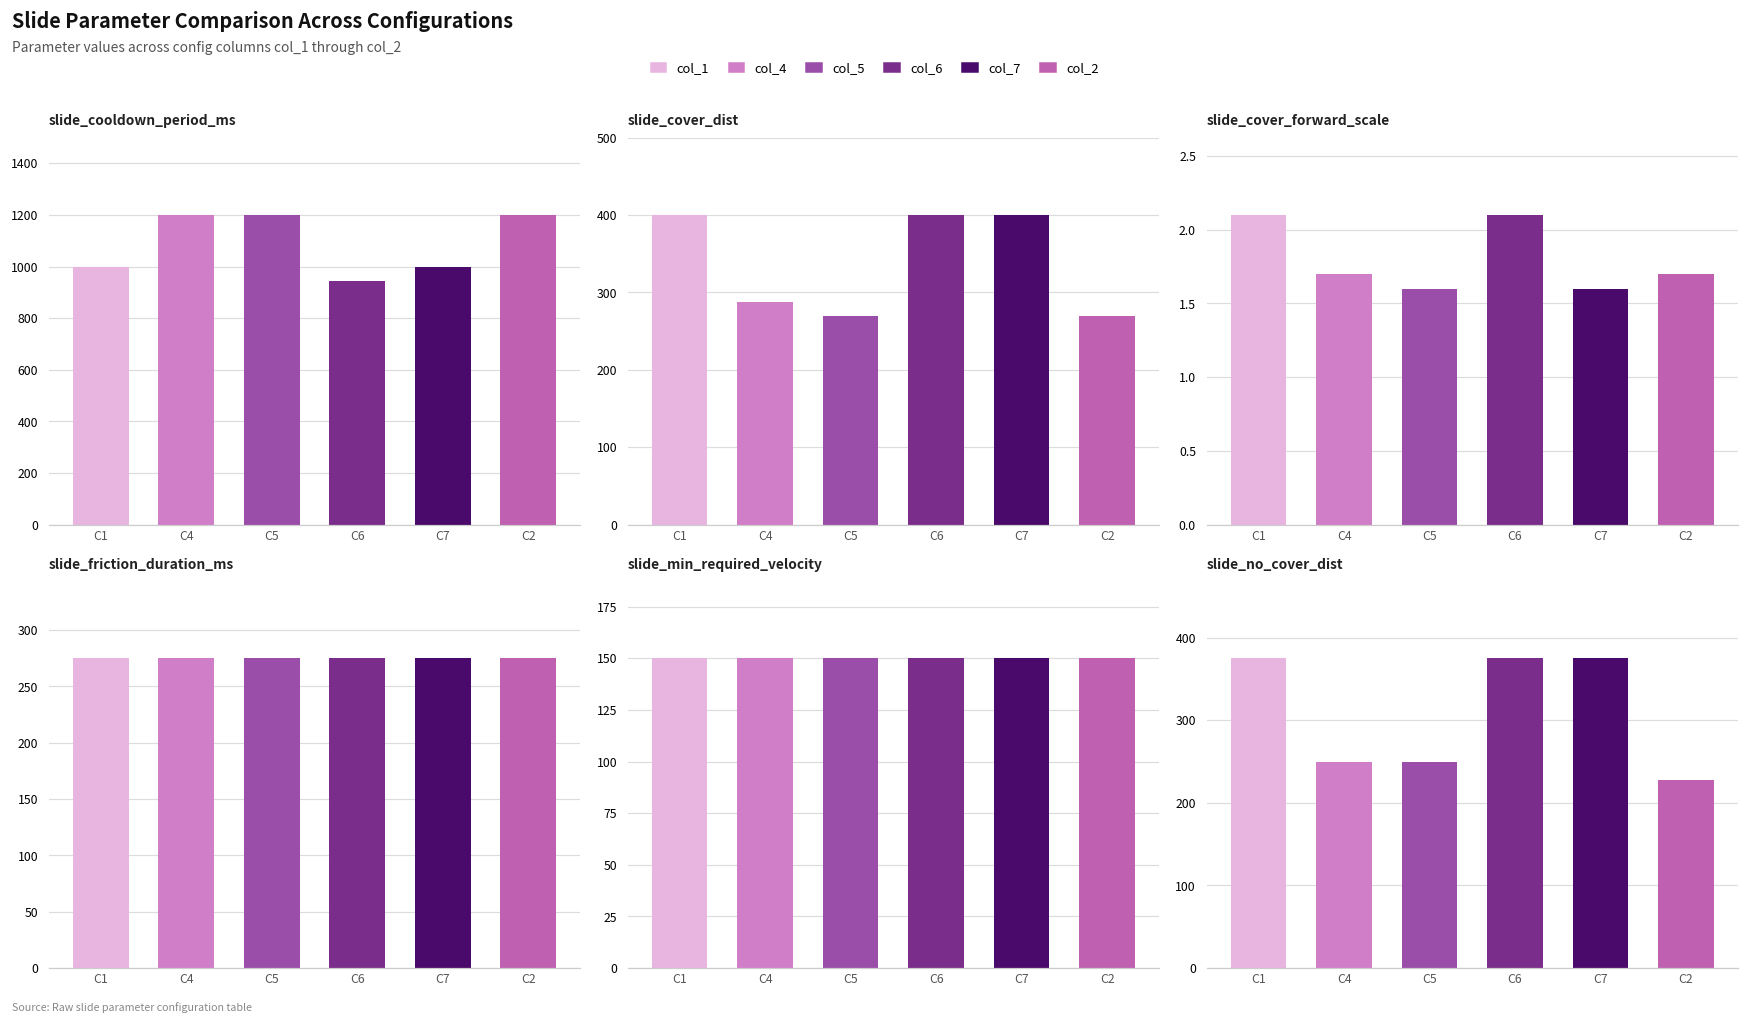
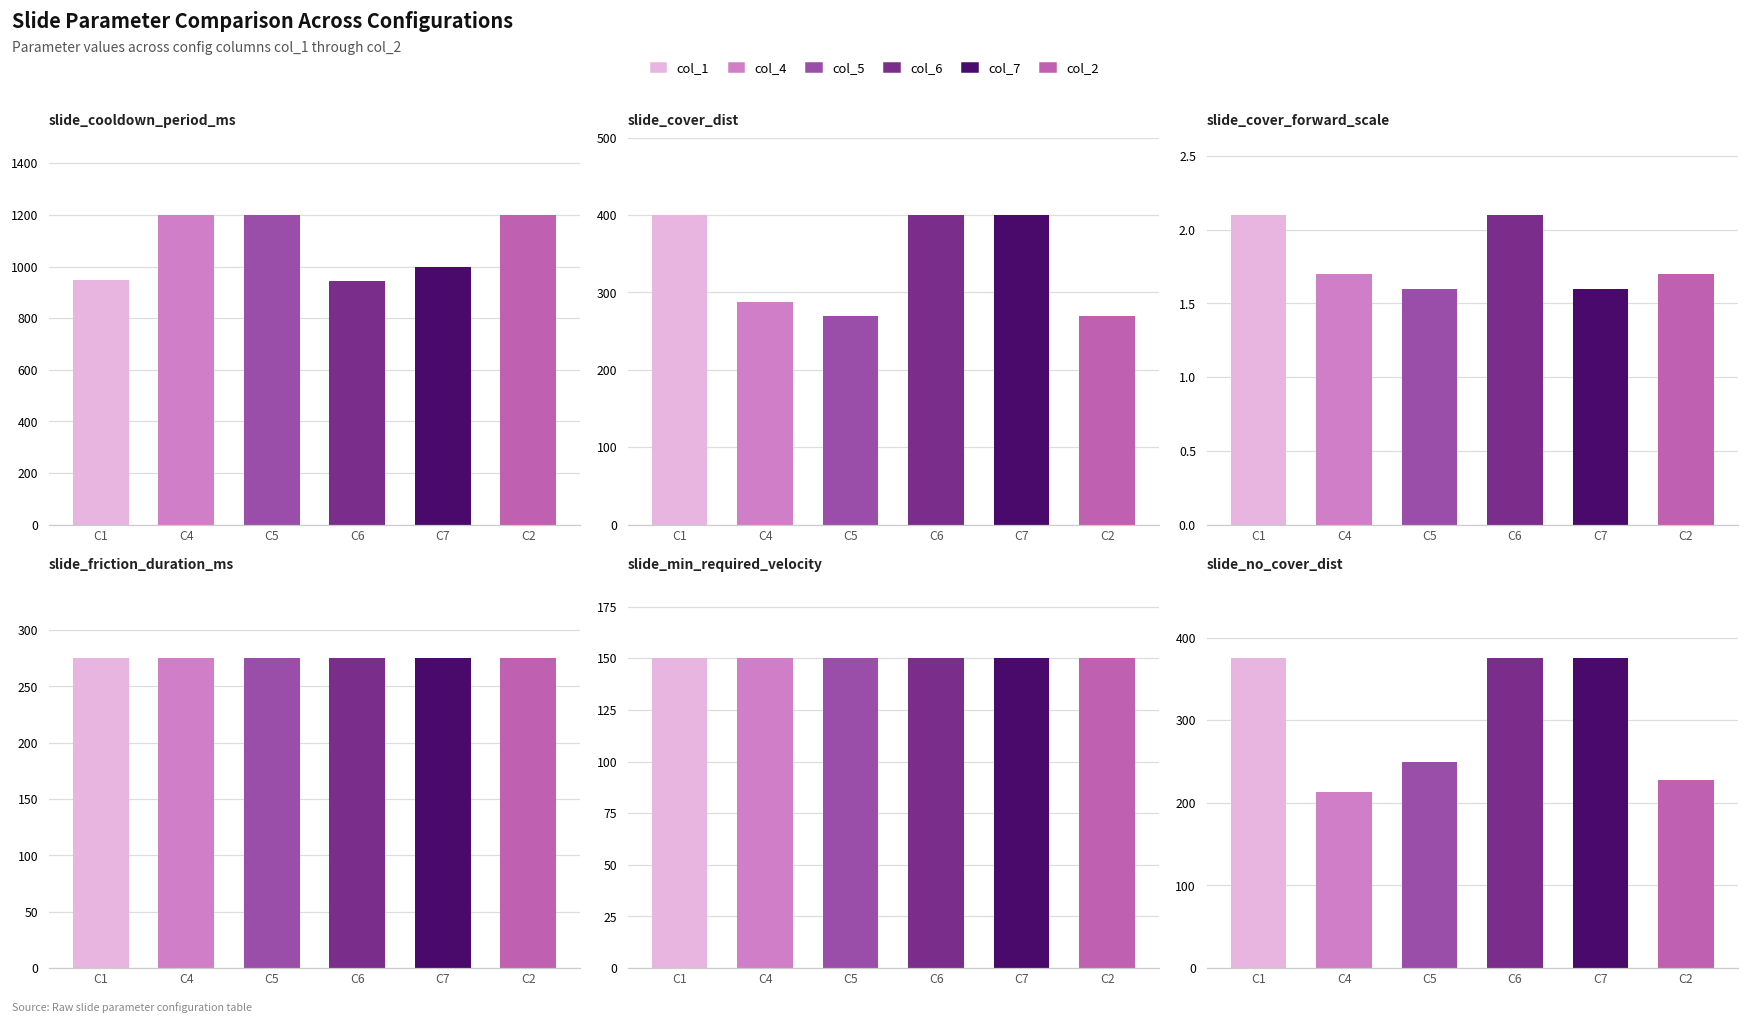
  {
    "slide_cooldown_period_ms": {
-     "C1": 1000,
+     "C1": 950,
      "C4": 1200,
      "C5": 1200,
      "C6": 950,
      "C7": 1000,
      "C2": 1200
    },
    "slide_cover_dist": {
      "C1": 400,
      "C4": 290,
      "C5": 270,
      "C6": 400,
      "C7": 400,
      "C2": 270
    },
    "slide_cover_forward_scale": {
      "C1": 2.10,
      "C4": 1.70,
      "C5": 1.60,
      "C6": 2.10,
      "C7": 1.60,
      "C2": 1.70
    },
    "slide_friction_duration_ms": {
      "C1": 275,
      "C4": 275,
      "C5": 275,
      "C6": 275,
      "C7": 275,
      "C2": 275
    },
    "slide_min_required_velocity": {
      "C1": 150,
      "C4": 150,
      "C5": 150,
      "C6": 150,
      "C7": 150,
      "C2": 150
    },
    "slide_no_cover_dist": {
      "C1": 380,
-     "C4": 250,
+     "C4": 210,
      "C5": 250,
      "C6": 380,
      "C7": 380,
      "C2": 230
    }
  }
